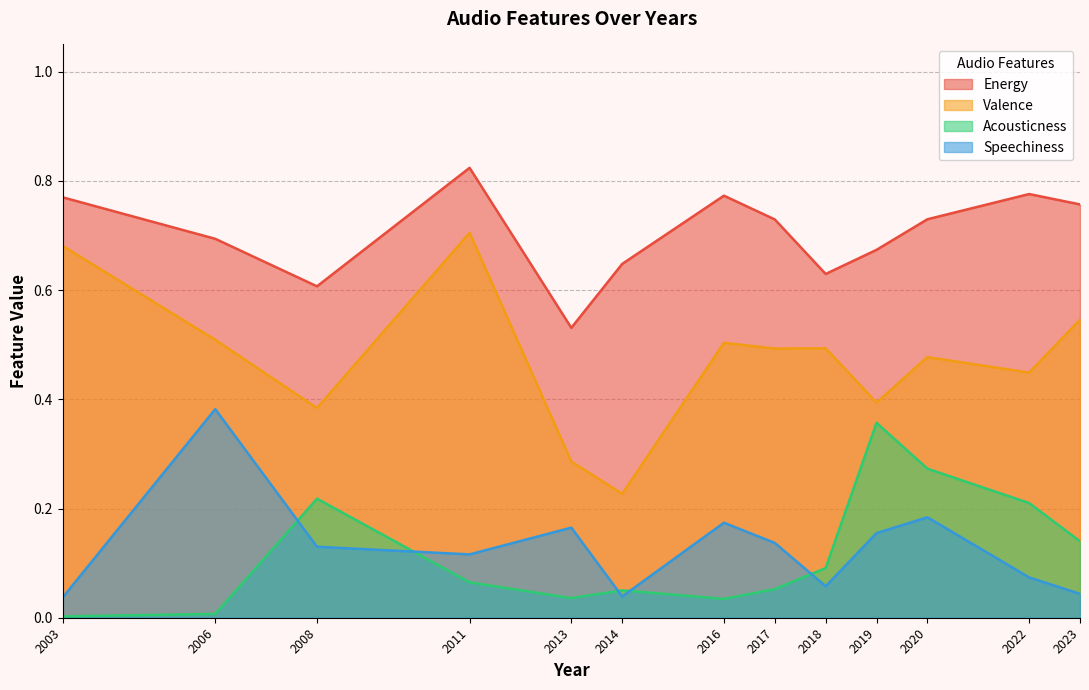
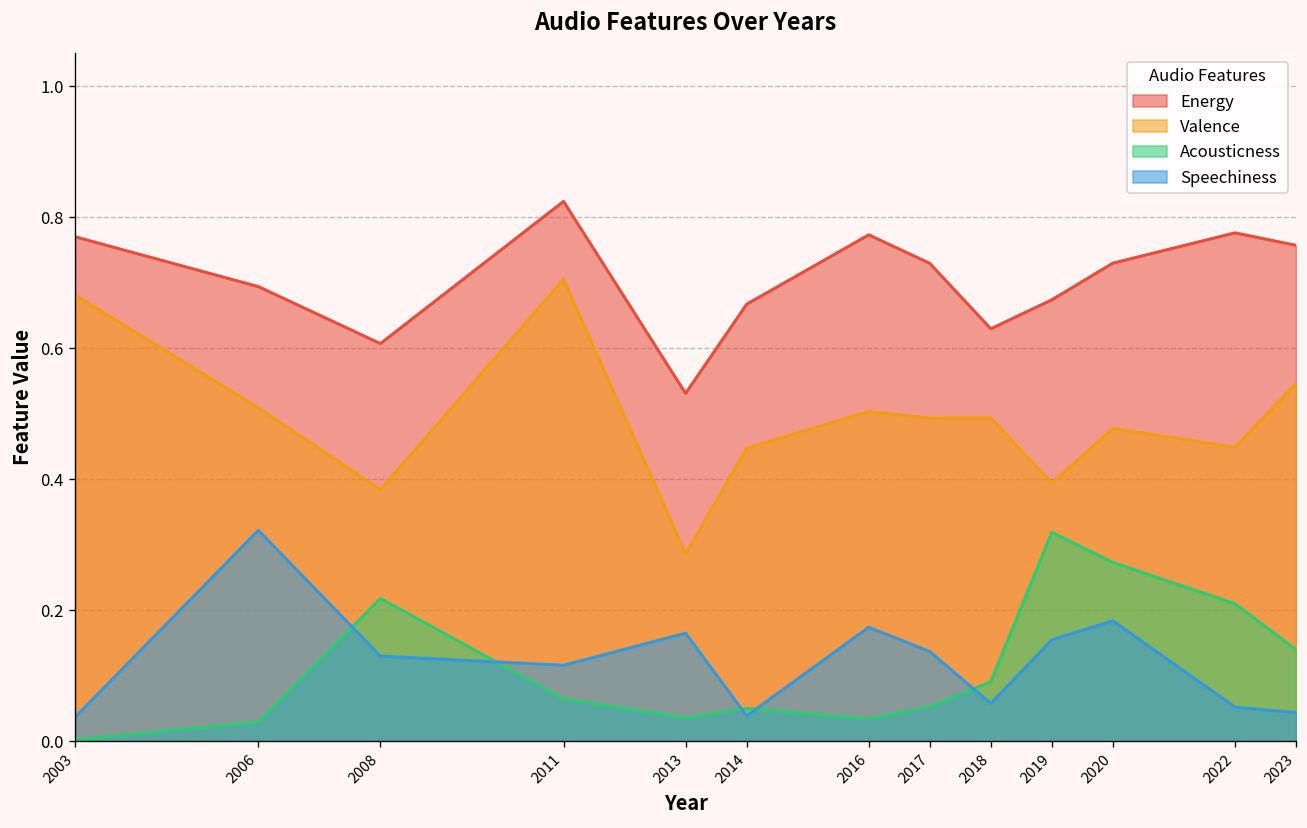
  {
    "Energy": {
      "2003": 0.77,
      "2006": 0.69,
      "2008": 0.61,
      "2011": 0.82,
      "2013": 0.53,
-     "2014": 0.65,
+     "2014": 0.67,
      "2016": 0.77,
      "2017": 0.73,
      "2018": 0.63,
      "2019": 0.67,
      "2020": 0.73,
      "2022": 0.78,
      "2023": 0.76
    },
    "Valence": {
      "2003": 0.68,
      "2006": 0.51,
      "2008": 0.38,
      "2011": 0.71,
      "2013": 0.29,
-     "2014": 0.23,
+     "2014": 0.45,
      "2016": 0.50,
      "2017": 0.49,
      "2018": 0.49,
      "2019": 0.39,
      "2020": 0.48,
      "2022": 0.45,
      "2023": 0.55
    },
    "Acousticness": {
      "2003": 0.00,
-     "2006": 0.01,
+     "2006": 0.03,
      "2008": 0.22,
      "2011": 0.06,
      "2013": 0.04,
      "2014": 0.05,
      "2016": 0.03,
      "2017": 0.05,
      "2018": 0.09,
-     "2019": 0.36,
+     "2019": 0.32,
      "2020": 0.27,
      "2022": 0.21,
      "2023": 0.14
    },
    "Speechiness": {
      "2003": 0.04,
-     "2006": 0.38,
+     "2006": 0.32,
      "2008": 0.13,
      "2011": 0.12,
      "2013": 0.17,
      "2014": 0.04,
      "2016": 0.17,
      "2017": 0.14,
      "2018": 0.06,
      "2019": 0.16,
      "2020": 0.18,
-     "2022": 0.07,
+     "2022": 0.05,
      "2023": 0.04
    }
  }
